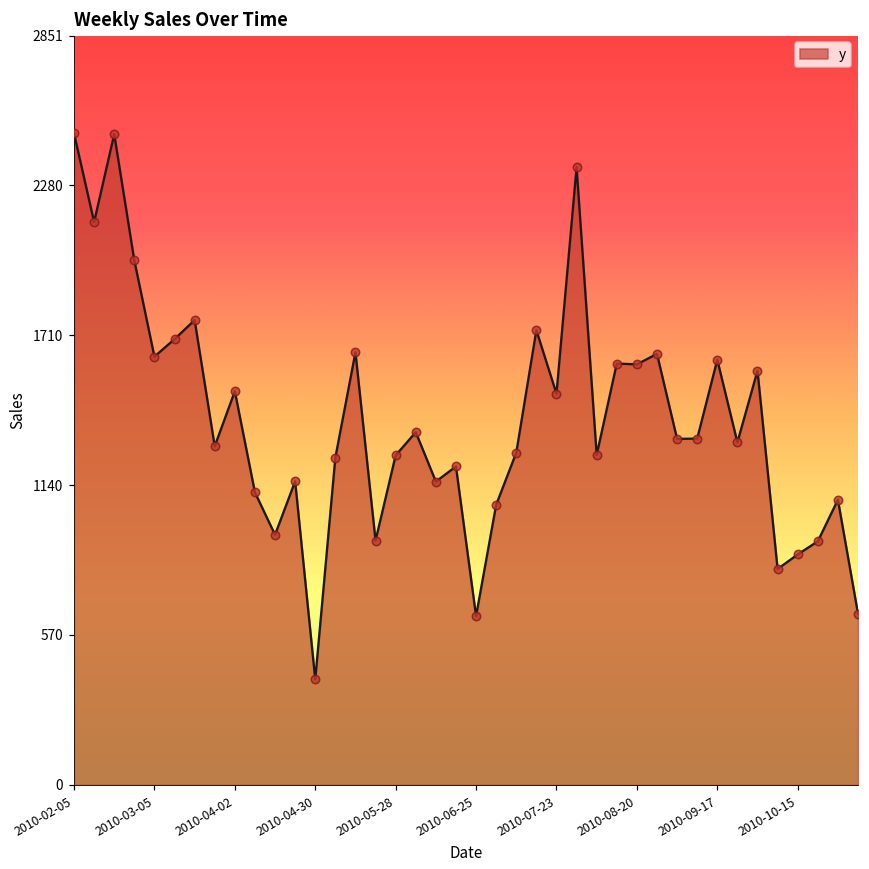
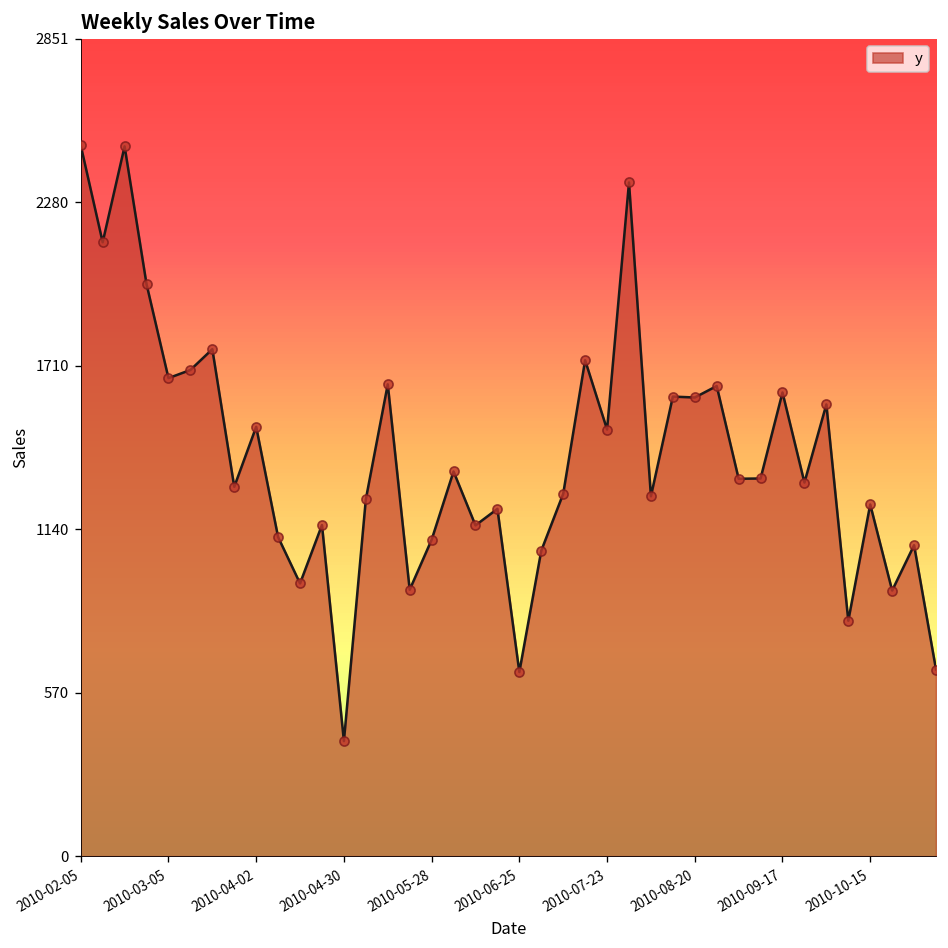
  {
    "2010-02-05": 2480,
-   "2010-03-05": 1630,
+   "2010-03-05": 1670,
    "2010-04-02": 1500,
    "2010-04-30": 400,
-   "2010-05-28": 1250,
+   "2010-05-28": 1100,
    "2010-06-25": 640,
    "2010-07-23": 1490,
    "2010-08-20": 1600,
    "2010-09-17": 1620,
-   "2010-10-15": 880
+   "2010-10-15": 1230
  }
